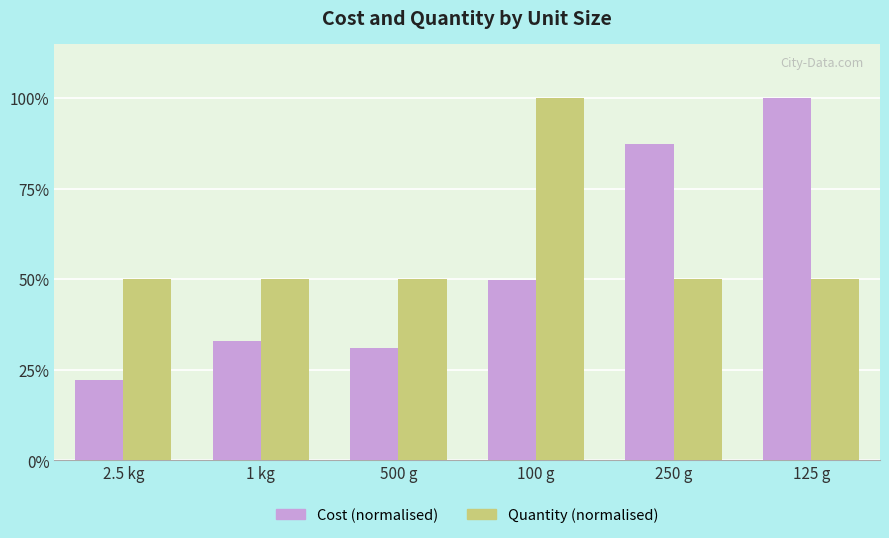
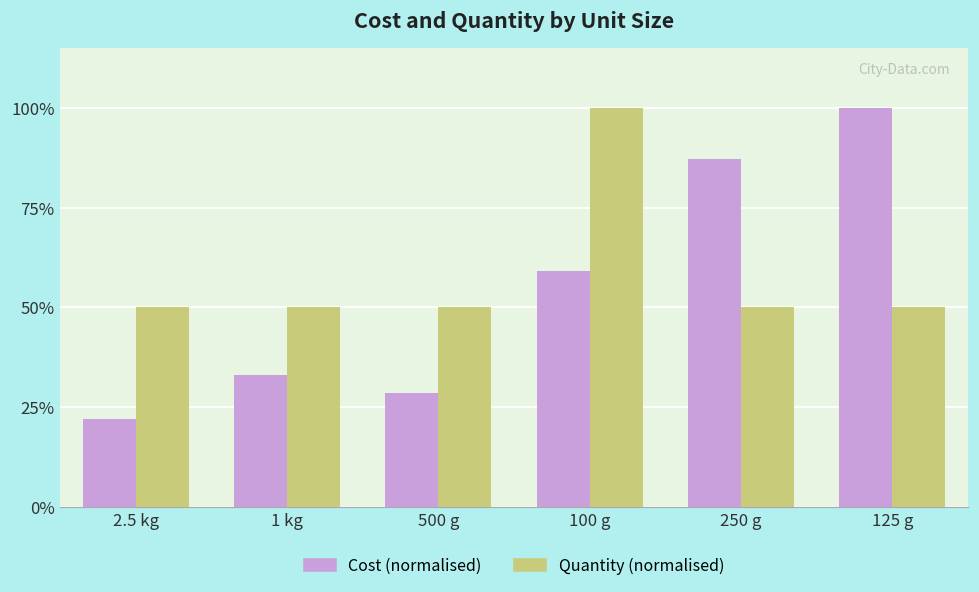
  {
    "Cost (normalised)": {
      "2.5 kg": "22%",
      "1 kg": "33%",
-     "500 g": "31%",
-     "100 g": "50%",
+     "500 g": "28%",
+     "100 g": "59%",
      "250 g": "87%",
      "125 g": "100%"
    },
    "Quantity (normalised)": {
      "2.5 kg": "50%",
      "1 kg": "50%",
      "500 g": "50%",
      "100 g": "100%",
      "250 g": "50%",
      "125 g": "50%"
    }
  }
